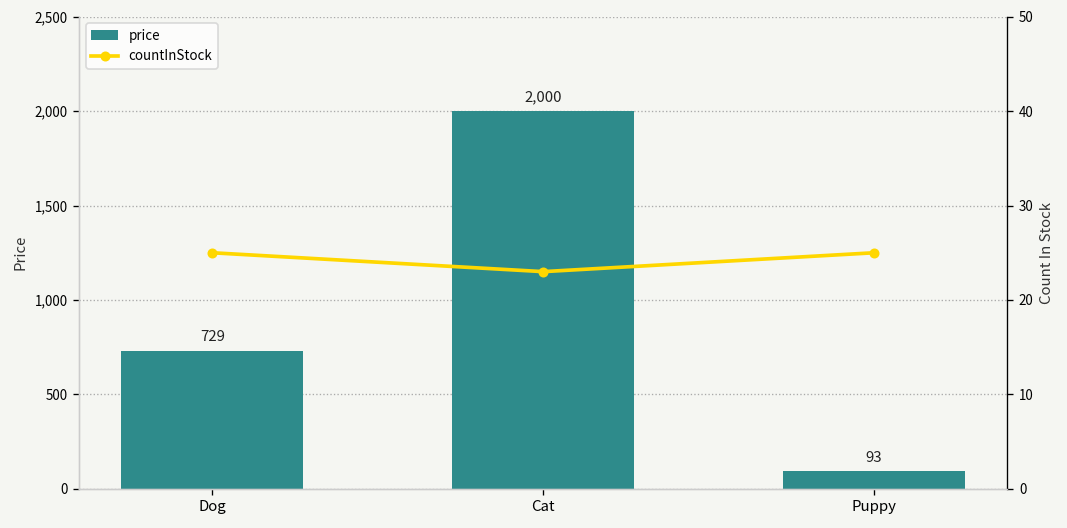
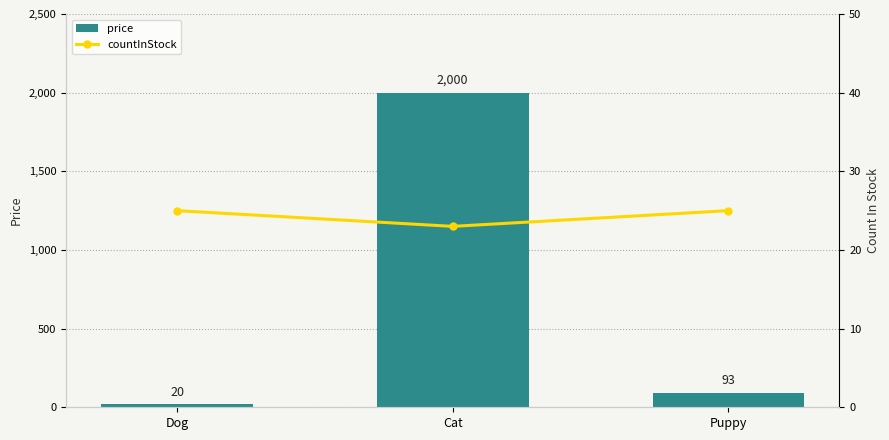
  {
    "price": {
-     "Dog": "729",
+     "Dog": "20",
      "Cat": "2,000",
      "Puppy": "93"
    }
  }
